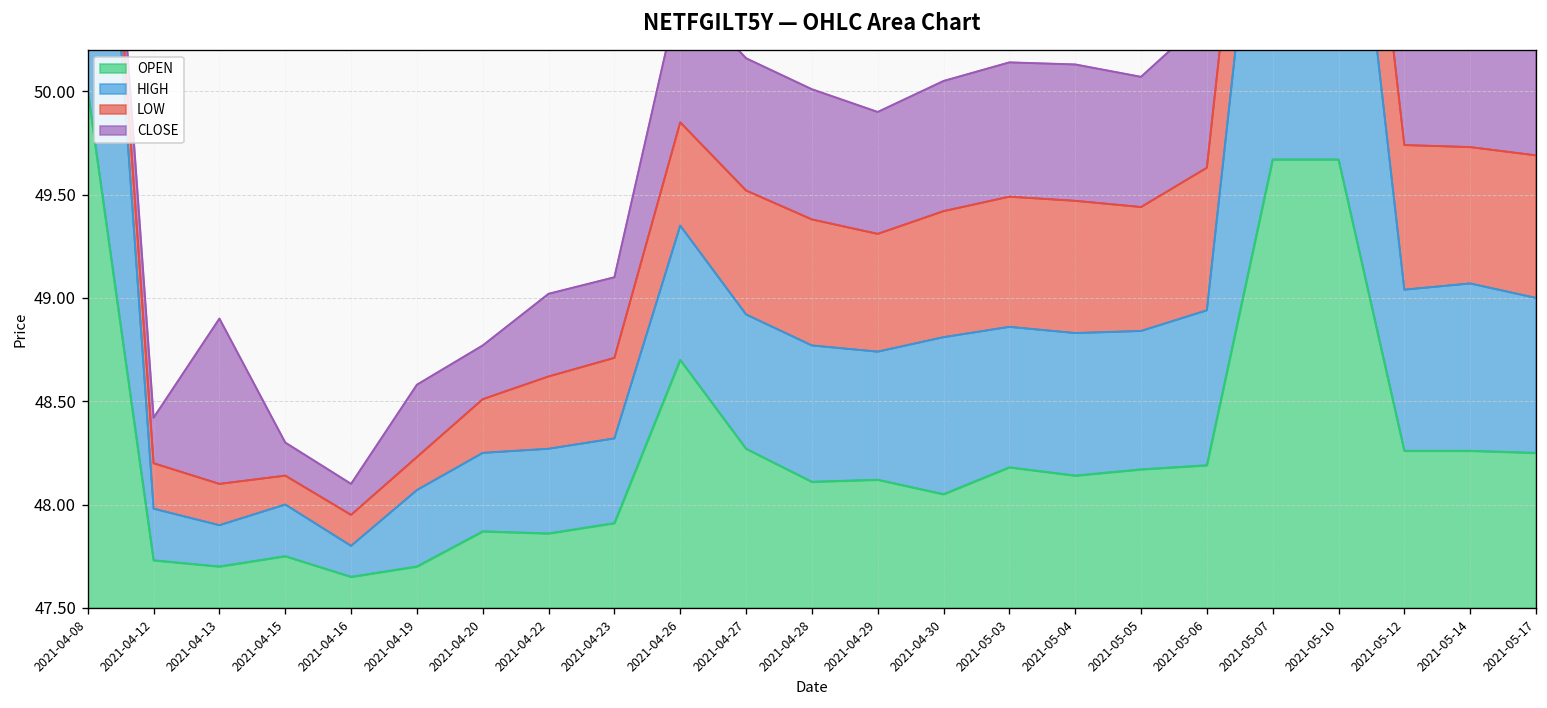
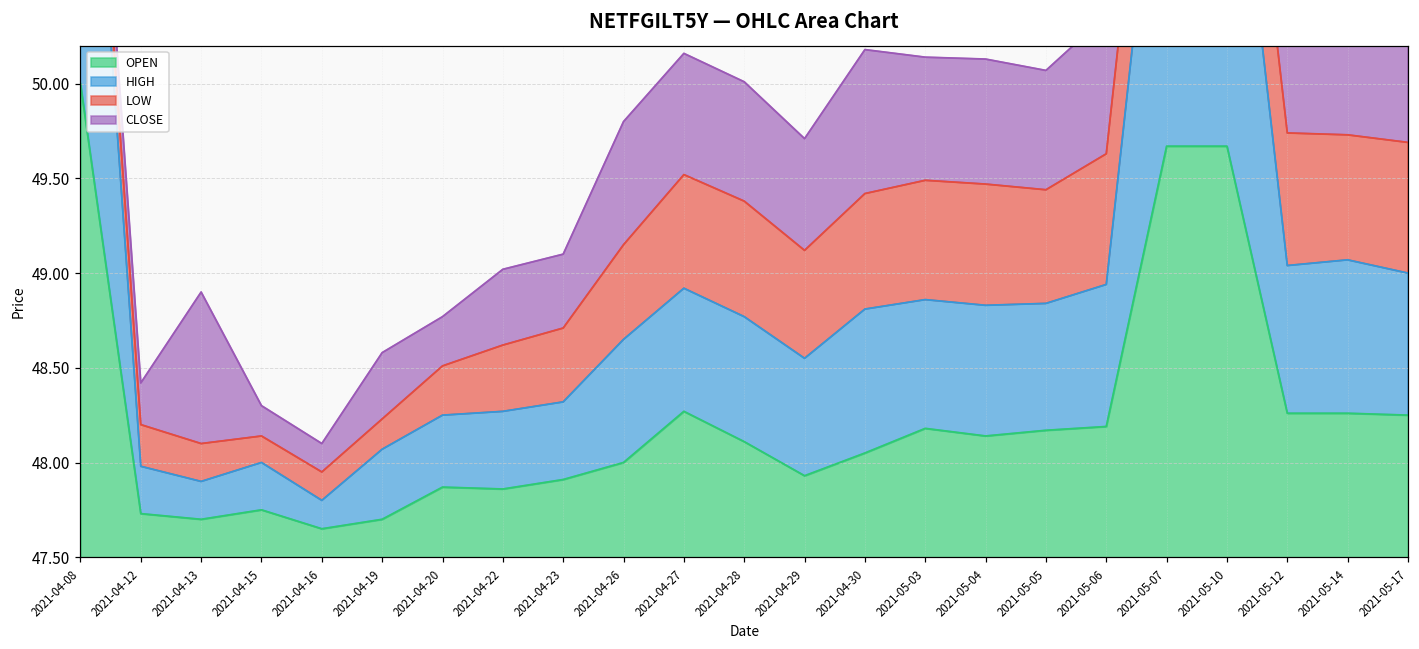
  {
    "OPEN": {
      "2021-04-08": 50.00,
      "2021-04-12": 47.73,
      "2021-04-13": 47.70,
      "2021-04-15": 47.75,
      "2021-04-16": 47.65,
      "2021-04-19": 47.70,
      "2021-04-20": 47.87,
      "2021-04-22": 47.86,
      "2021-04-23": 47.91,
-     "2021-04-26": 48.7,
+     "2021-04-26": 48.0,
      "2021-04-27": 48.27,
      "2021-04-28": 48.11,
-     "2021-04-29": 48.12,
+     "2021-04-29": 47.93,
      "2021-04-30": 48.05,
      "2021-05-03": 48.18,
      "2021-05-04": 48.14,
      "2021-05-05": 48.17,
      "2021-05-06": 48.19,
      "2021-05-07": 49.67,
      "2021-05-10": 49.67,
      "2021-05-12": 48.26,
      "2021-05-14": 48.26,
      "2021-05-17": 48.25
    },
    "HIGH": {
      "2021-04-26": 0.65,
      "2021-04-29": 0.62
    },
    "LOW": {
      "2021-04-26": 0.50,
      "2021-04-29": 0.57
    },
    "CLOSE": {
      "2021-04-29": 0.59,
-     "2021-04-30": 0.63
+     "2021-04-30": 0.76
    }
  }
